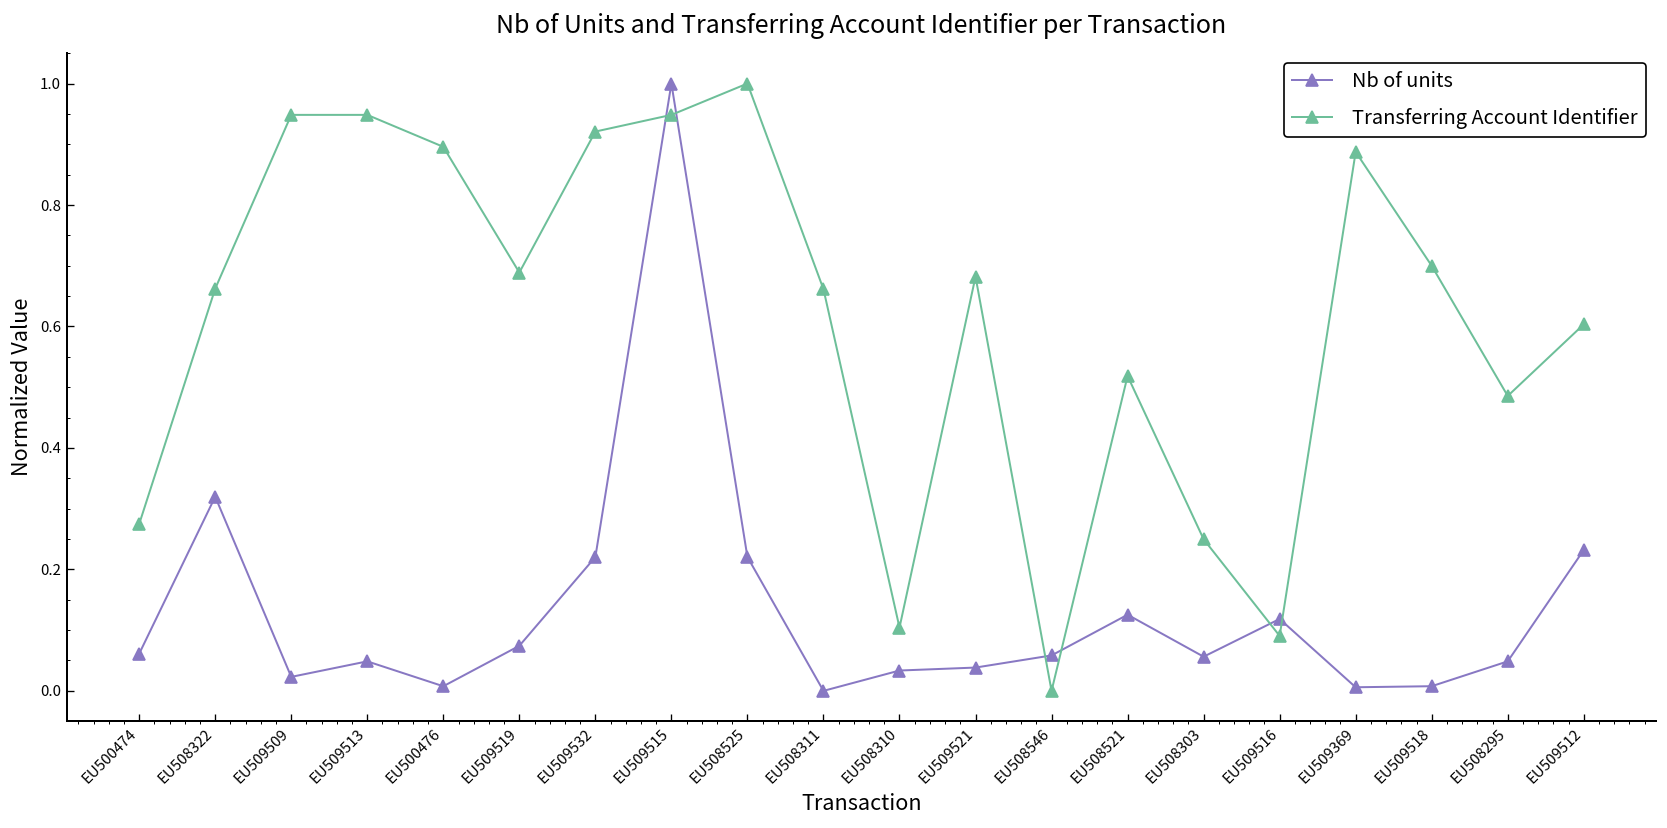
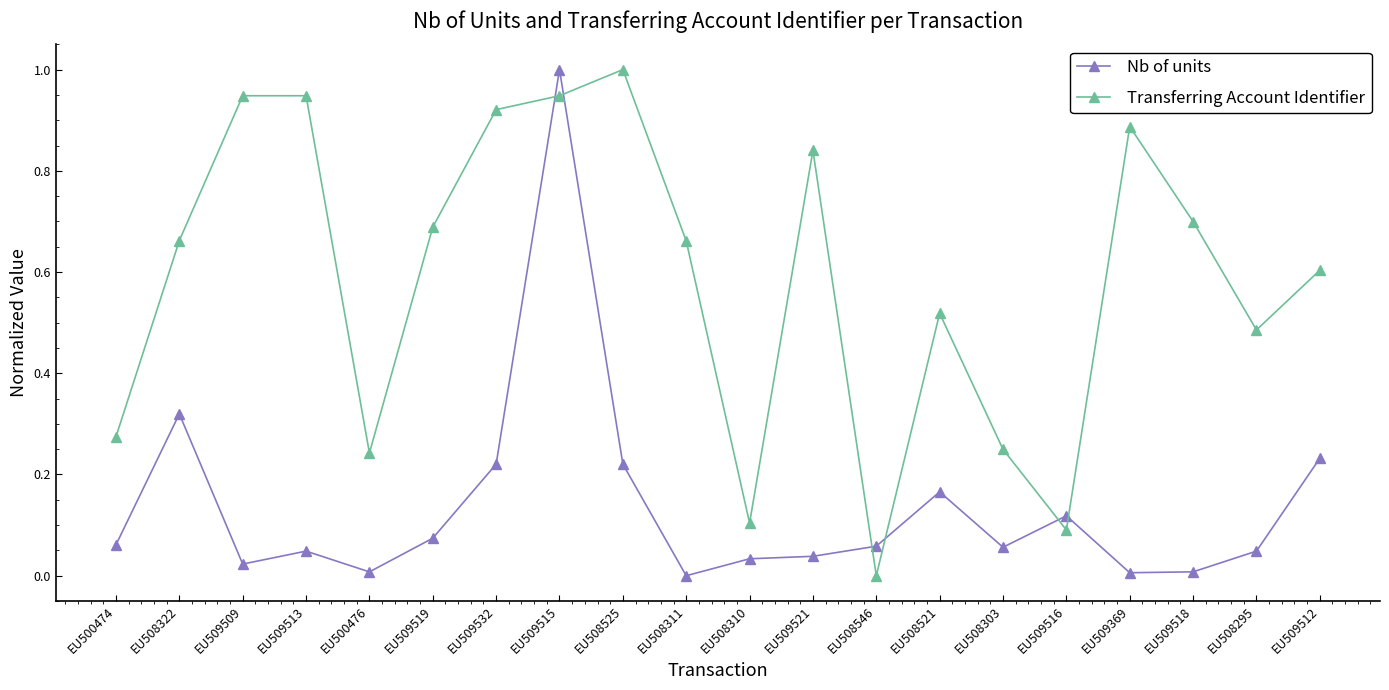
  {
    "Nb of units": {
      "EU500474": 0.06,
      "EU508322": 0.32,
      "EU509509": 0.02,
      "EU509513": 0.05,
      "EU500476": 0.01,
      "EU509519": 0.07,
      "EU509532": 0.22,
      "EU509515": 1.00,
      "EU508525": 0.22,
      "EU508311": 0.00,
      "EU508310": 0.03,
      "EU509521": 0.04,
      "EU508546": 0.06,
-     "EU508521": 0.13,
+     "EU508521": 0.17,
      "EU508303": 0.06,
      "EU509516": 0.12,
      "EU509369": 0.01,
      "EU509518": 0.01,
      "EU508295": 0.05,
      "EU509512": 0.23
    },
    "Transferring Account Identifier": {
      "EU500474": 0.27,
      "EU508322": 0.66,
      "EU509509": 0.95,
      "EU509513": 0.95,
-     "EU500476": 0.90,
+     "EU500476": 0.24,
      "EU509519": 0.69,
      "EU509532": 0.92,
      "EU509515": 0.95,
      "EU508525": 1.00,
      "EU508311": 0.66,
      "EU508310": 0.10,
-     "EU509521": 0.68,
+     "EU509521": 0.84,
      "EU508546": 0.00,
      "EU508521": 0.52,
      "EU508303": 0.25,
      "EU509516": 0.09,
      "EU509369": 0.89,
      "EU509518": 0.70,
      "EU508295": 0.49,
      "EU509512": 0.60
    }
  }
